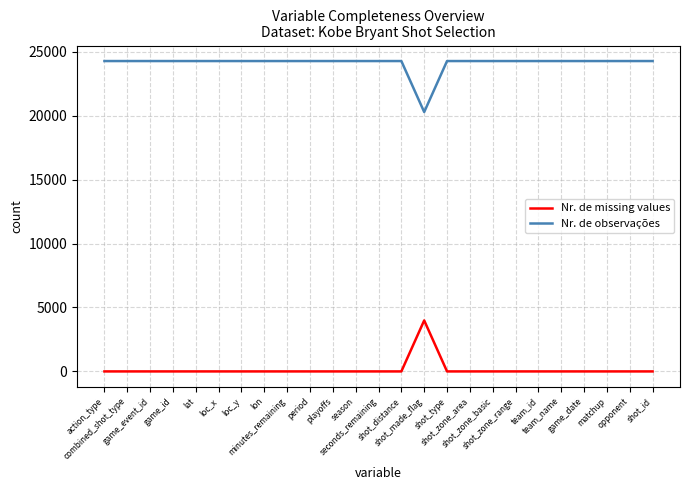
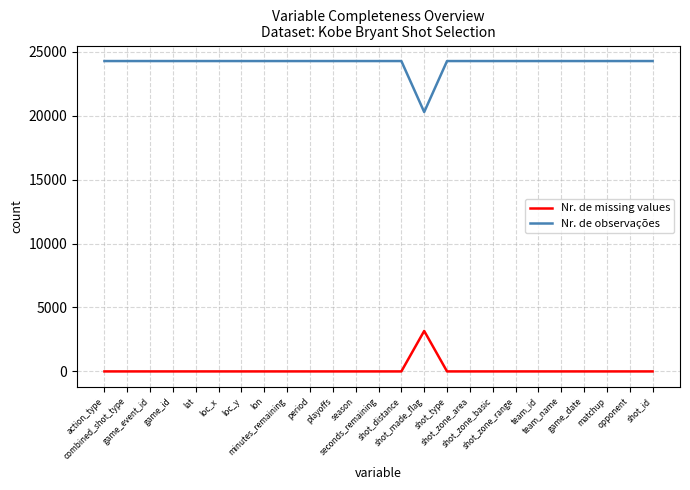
  {
    "Nr. de missing values": {
      "action_type": 0,
      "combined_shot_type": 0,
      "game_event_id": 0,
      "game_id": 0,
      "lat": 0,
      "loc_x": 0,
      "loc_y": 0,
      "lon": 0,
      "minutes_remaining": 0,
      "period": 0,
      "playoffs": 0,
      "season": 0,
      "seconds_remaining": 0,
      "shot_distance": 0,
-     "shot_made_flag": 4000,
+     "shot_made_flag": 3200,
      "shot_type": 0,
      "shot_zone_area": 0,
      "shot_zone_basic": 0,
      "shot_zone_range": 0,
      "team_id": 0,
      "team_name": 0,
      "game_date": 0,
      "matchup": 0,
      "opponent": 0,
      "shot_id": 0
    },
    "Nr. de observações": {
      "action_type": 24300,
      "combined_shot_type": 24300,
      "game_event_id": 24300,
      "game_id": 24300,
      "lat": 24300,
      "loc_x": 24300,
      "loc_y": 24300,
      "lon": 24300,
      "minutes_remaining": 24300,
      "period": 24300,
      "playoffs": 24300,
      "season": 24300,
      "seconds_remaining": 24300,
      "shot_distance": 24300,
      "shot_made_flag": 20300,
      "shot_type": 24300,
      "shot_zone_area": 24300,
      "shot_zone_basic": 24300,
      "shot_zone_range": 24300,
      "team_id": 24300,
      "team_name": 24300,
      "game_date": 24300,
      "matchup": 24300,
      "opponent": 24300,
      "shot_id": 24300
    }
  }
